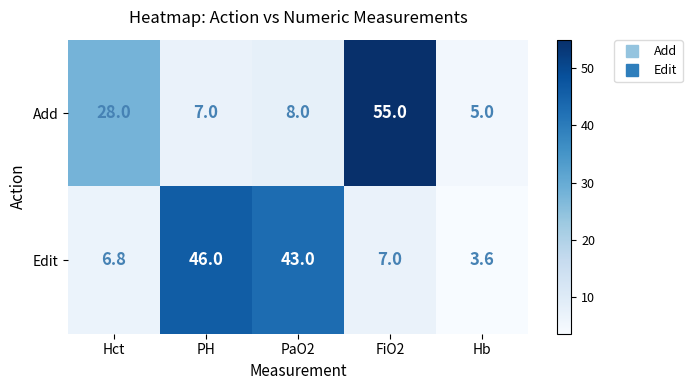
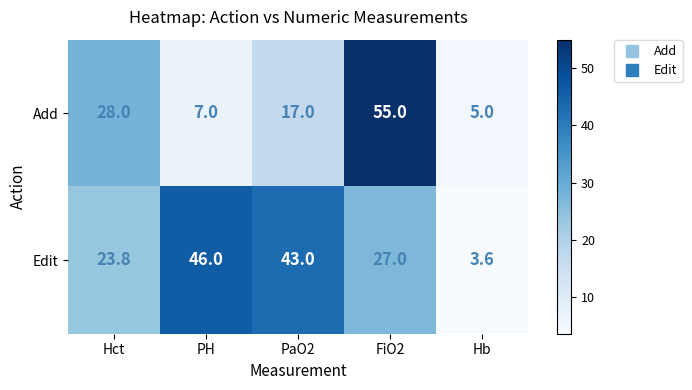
  {
    "Add": {
      "Hct": 28.0,
      "PH": 7.0,
-     "PaO2": 8.0,
+     "PaO2": 17.0,
      "FiO2": 55.0,
      "Hb": 5.0
    },
    "Edit": {
-     "Hct": 6.8,
+     "Hct": 23.8,
      "PH": 46.0,
      "PaO2": 43.0,
-     "FiO2": 7.0,
+     "FiO2": 27.0,
      "Hb": 3.6
    }
  }
